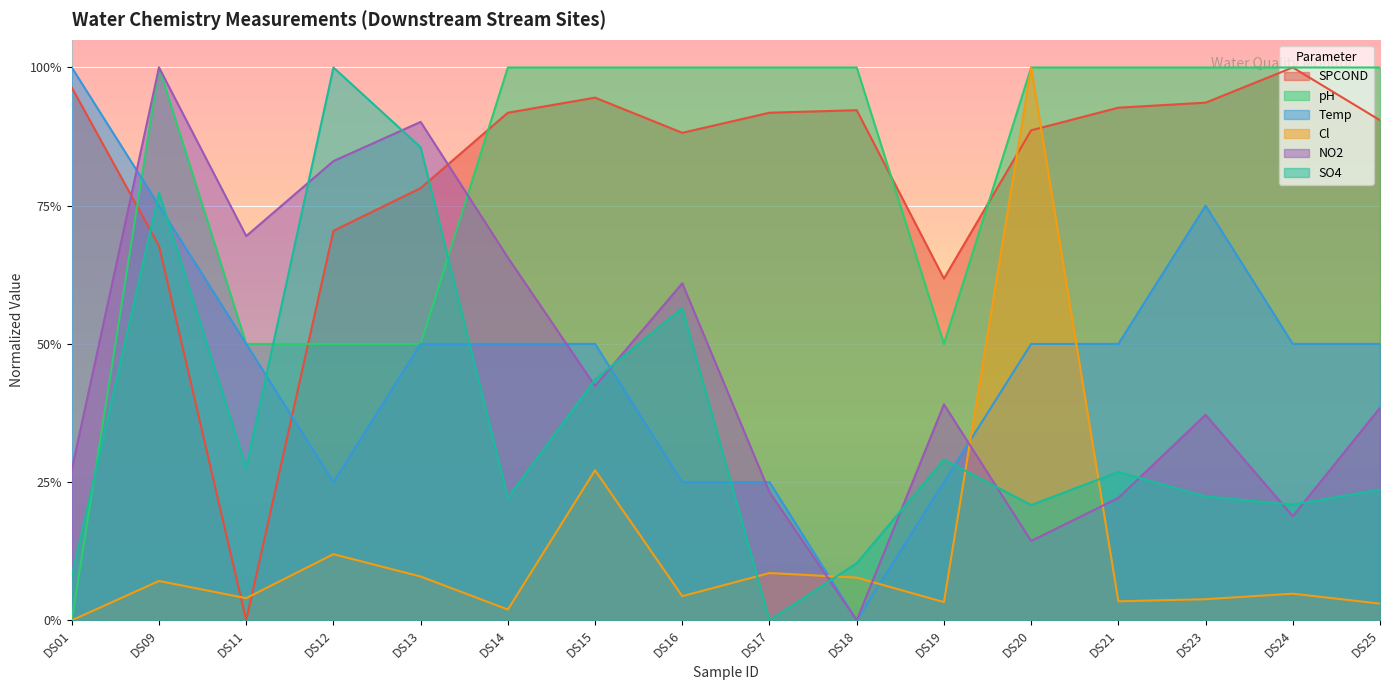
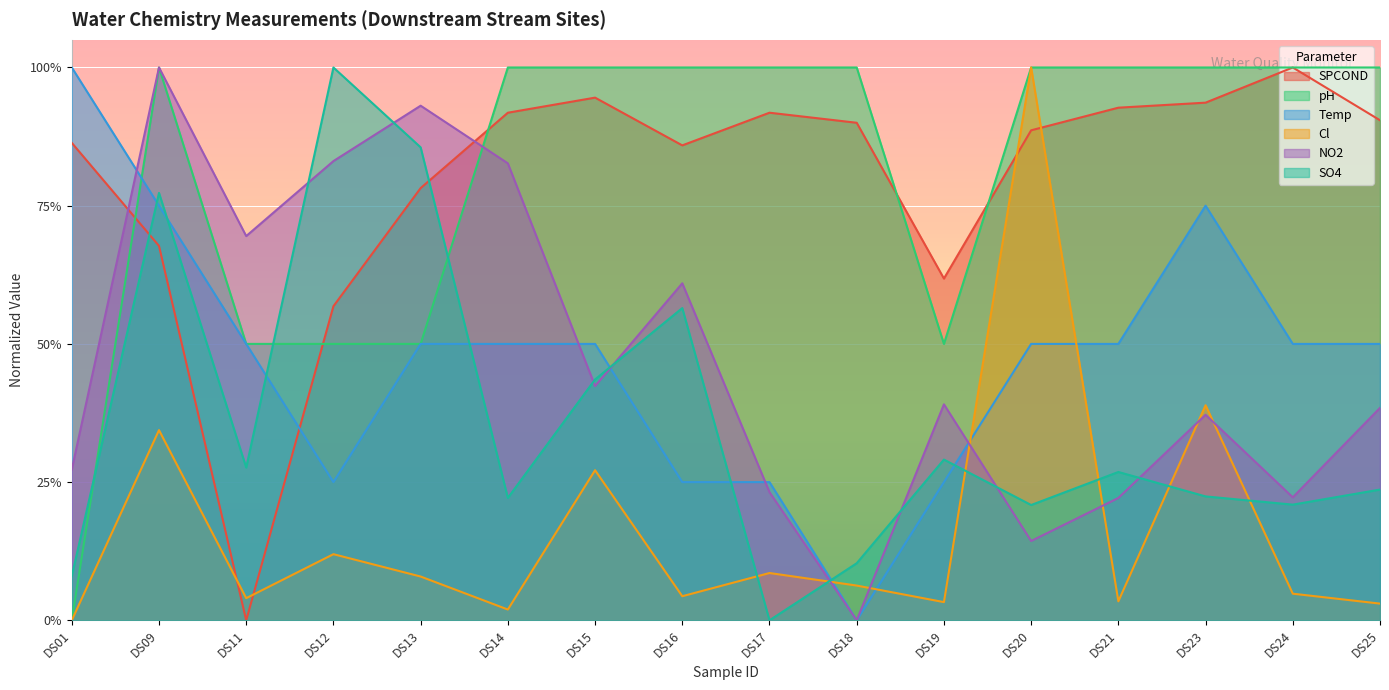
  {
    "SPCOND": {
-     "DS01": "96%",
+     "DS01": "86%",
      "DS09": "68%",
      "DS11": "0%",
-     "DS12": "70%",
+     "DS12": "57%",
      "DS13": "78%",
      "DS14": "92%",
      "DS15": "95%",
-     "DS16": "88%",
+     "DS16": "86%",
      "DS17": "92%",
-     "DS18": "92%",
+     "DS18": "90%",
      "DS19": "62%",
      "DS20": "89%",
      "DS21": "93%",
      "DS23": "94%",
      "DS25": "90%"
    },
    "Cl": {
-     "DS09": "7%",
+     "DS09": "34%",
      "DS11": "4%",
      "DS12": "12%",
      "DS13": "8%",
      "DS14": "2%",
      "DS15": "27%",
      "DS16": "4%",
      "DS17": "9%",
-     "DS18": "8%",
+     "DS18": "6%",
      "DS19": "3%",
      "DS21": "3%",
-     "DS23": "4%",
+     "DS23": "39%",
      "DS24": "5%",
      "DS25": "3%"
    },
    "NO2": {
      "DS01": "27%",
      "DS11": "70%",
      "DS12": "83%",
-     "DS13": "90%",
-     "DS14": "66%",
+     "DS13": "93%",
+     "DS14": "83%",
      "DS15": "42%",
      "DS16": "61%",
      "DS17": "23%",
      "DS19": "39%",
      "DS20": "14%",
      "DS21": "22%",
      "DS23": "37%",
-     "DS24": "19%",
+     "DS24": "22%",
      "DS25": "38%"
    }
  }
